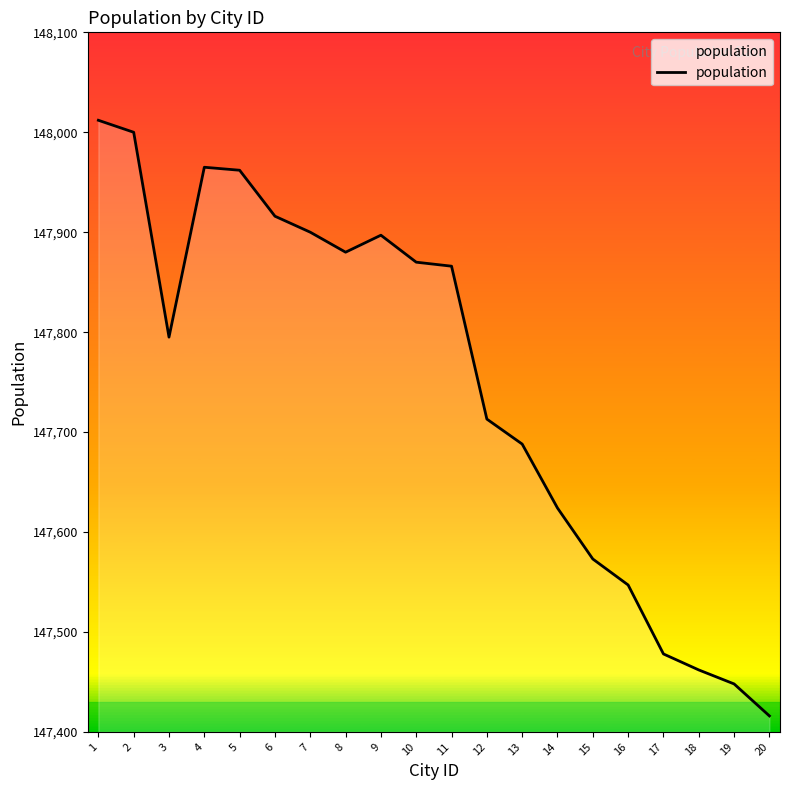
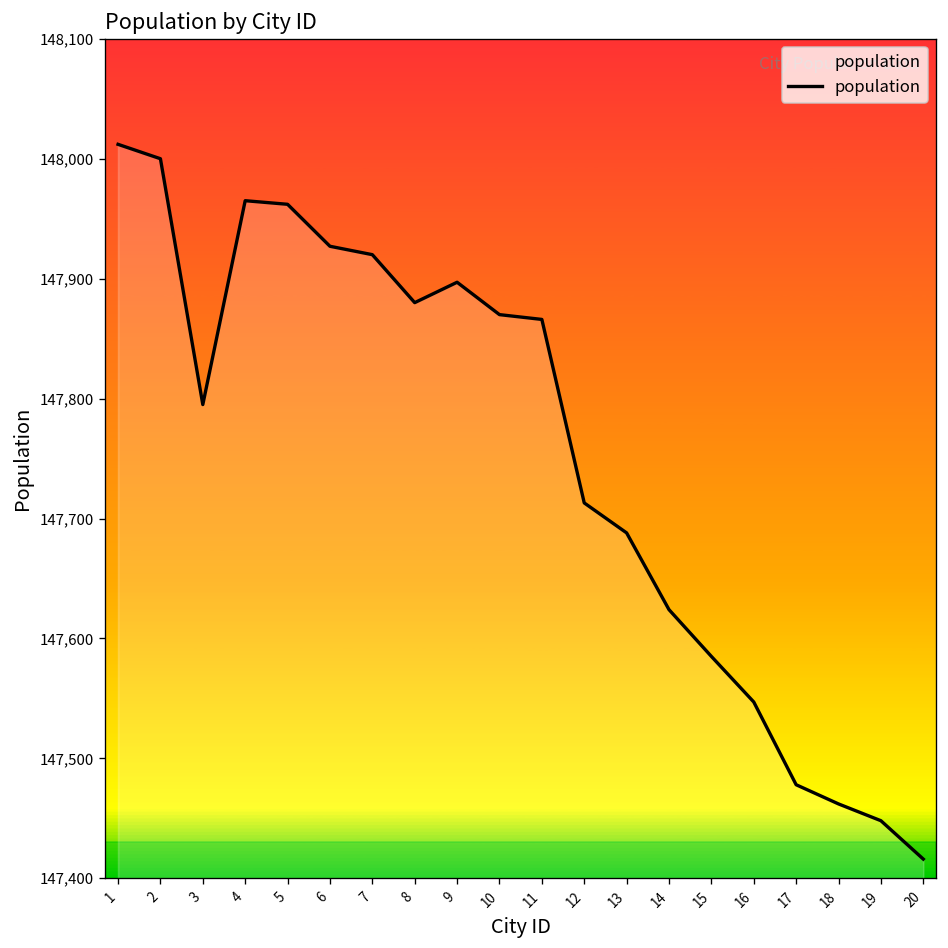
  {
    "1": "148,010",
    "2": "148,000",
    "3": "147,800",
    "4": "147,970",
    "5": "147,960",
-   "6": "147,920",
-   "7": "147,900",
+   "6": "147,930",
+   "7": "147,920",
    "8": "147,880",
    "9": "147,900",
    "10": "147,870",
    "11": "147,870",
    "12": "147,710",
    "13": "147,690",
    "14": "147,620",
-   "15": "147,570",
+   "15": "147,590",
    "16": "147,550",
    "17": "147,480",
    "18": "147,460",
    "19": "147,450"
  }
